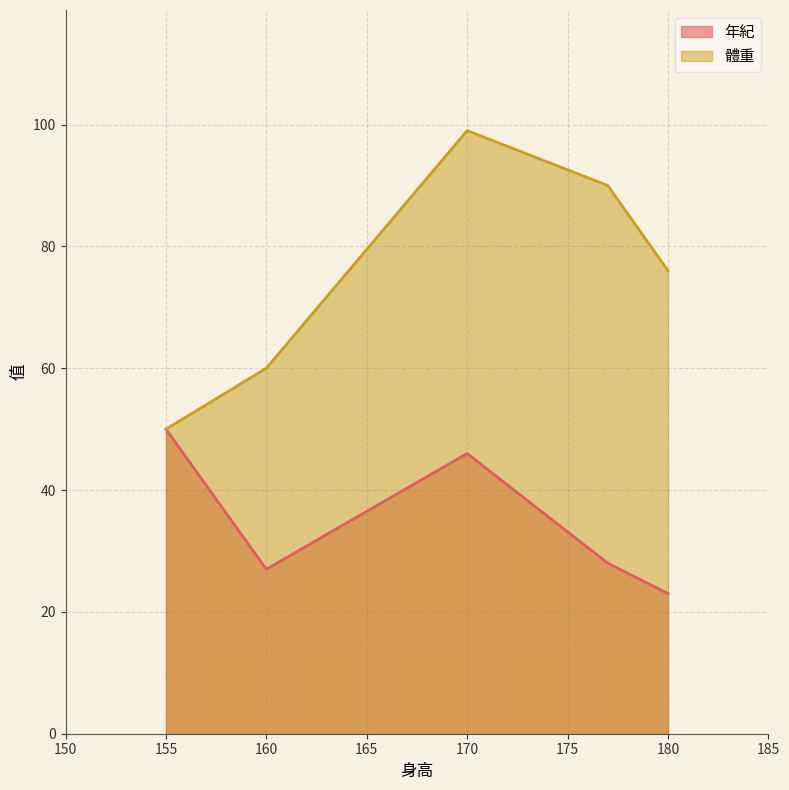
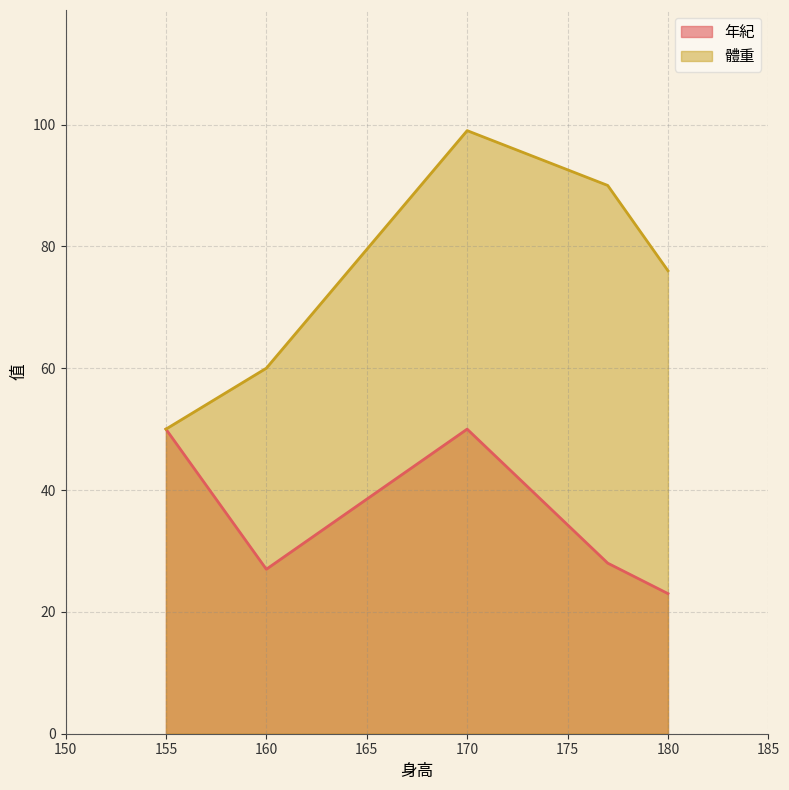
  {
    "年紀": {
      "160": 27,
-     "170": 46,
+     "170": 50,
      "180": 23
    },
    "體重": {
      "160": 60,
      "170": 99,
      "180": 76
    }
  }
